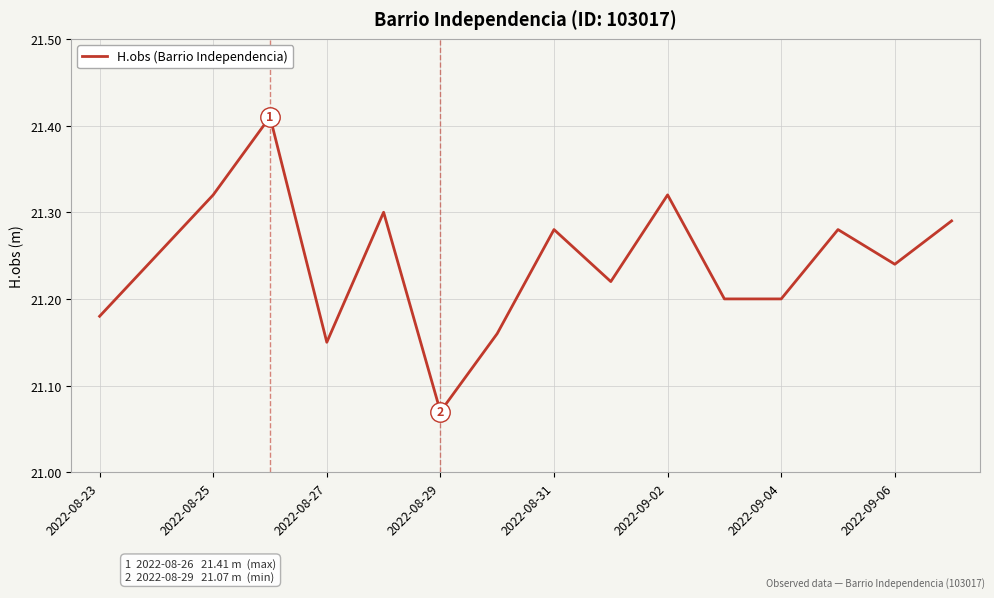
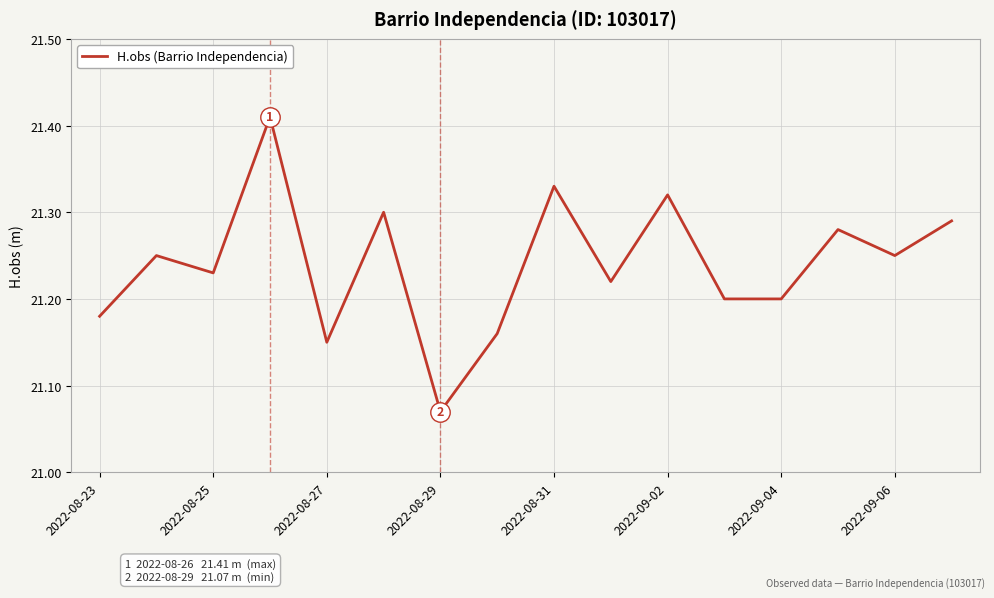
  {
    "H.obs (Barrio Independencia)": {
      "2022-08-23": 21.18,
-     "2022-08-25": 21.32,
+     "2022-08-25": 21.23,
      "2022-08-27": 21.15,
-     "2022-08-31": 21.28,
+     "2022-08-31": 21.33,
      "2022-09-02": 21.32,
      "2022-09-04": 21.20,
-     "2022-09-06": 21.24
+     "2022-09-06": 21.25
    }
  }
